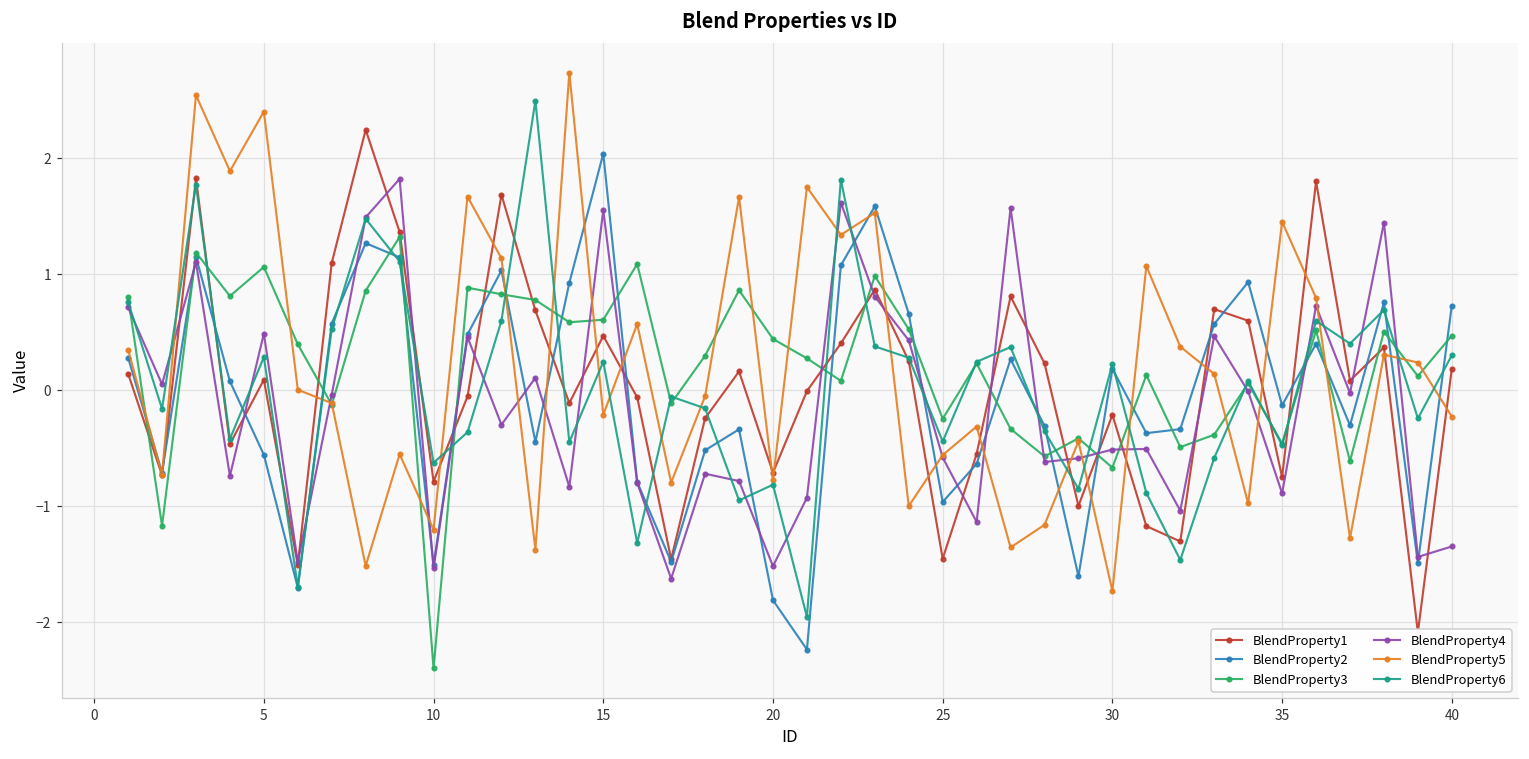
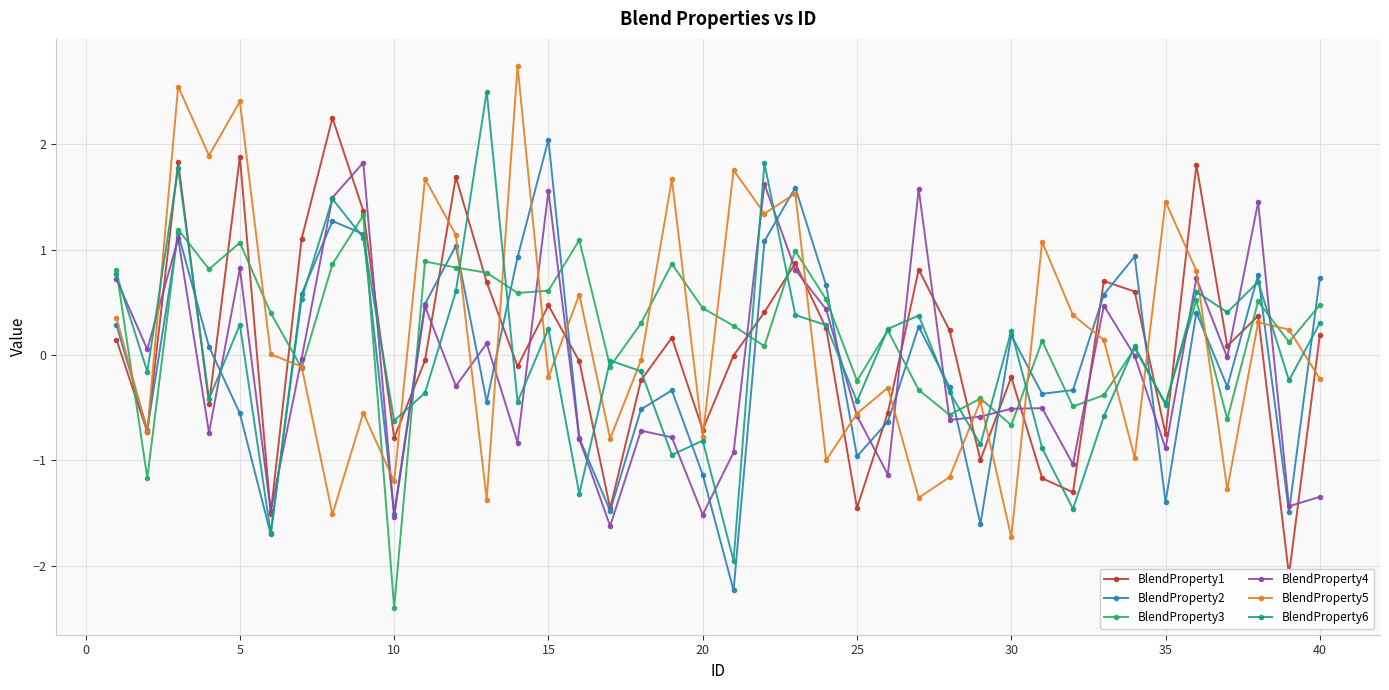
  {
    "BlendProperty1": {
-     "5": 0.09,
+     "5": 1.88,
      "10": -0.78,
      "15": 0.47,
      "20": -0.71,
      "25": -1.45,
      "30": -0.21,
      "35": -0.75,
      "40": 0.19
    },
    "BlendProperty2": {
      "5": -0.55,
      "10": -1.50,
      "15": 2.04,
-     "20": -1.81,
+     "20": -1.13,
      "25": -0.96,
      "30": 0.19,
-     "35": -0.13,
+     "35": -1.40,
      "40": 0.73
    },
    "BlendProperty4": {
-     "5": 0.49,
+     "5": 0.82,
      "10": -1.53,
      "15": 1.56,
      "20": -1.51,
      "30": -0.51,
      "35": -0.89,
      "40": -1.34
    },
    "BlendProperty5": {
      "5": 2.40,
      "10": -1.20,
      "15": -0.21,
      "20": -0.78,
      "30": -1.73,
      "35": 1.45,
      "40": -0.23
    }
  }
